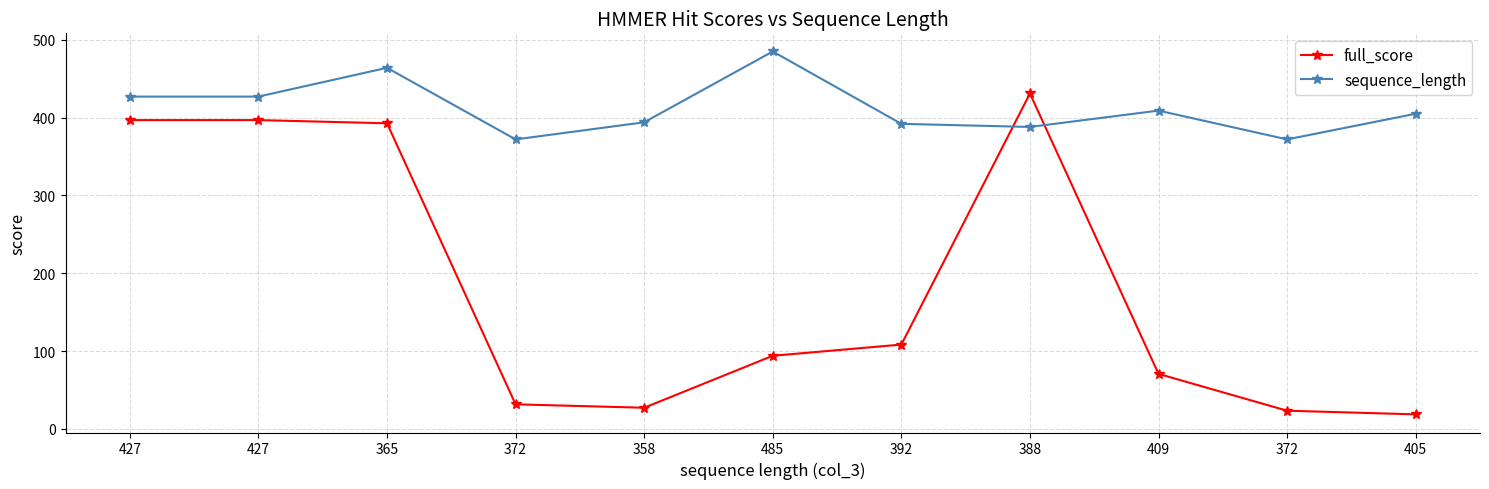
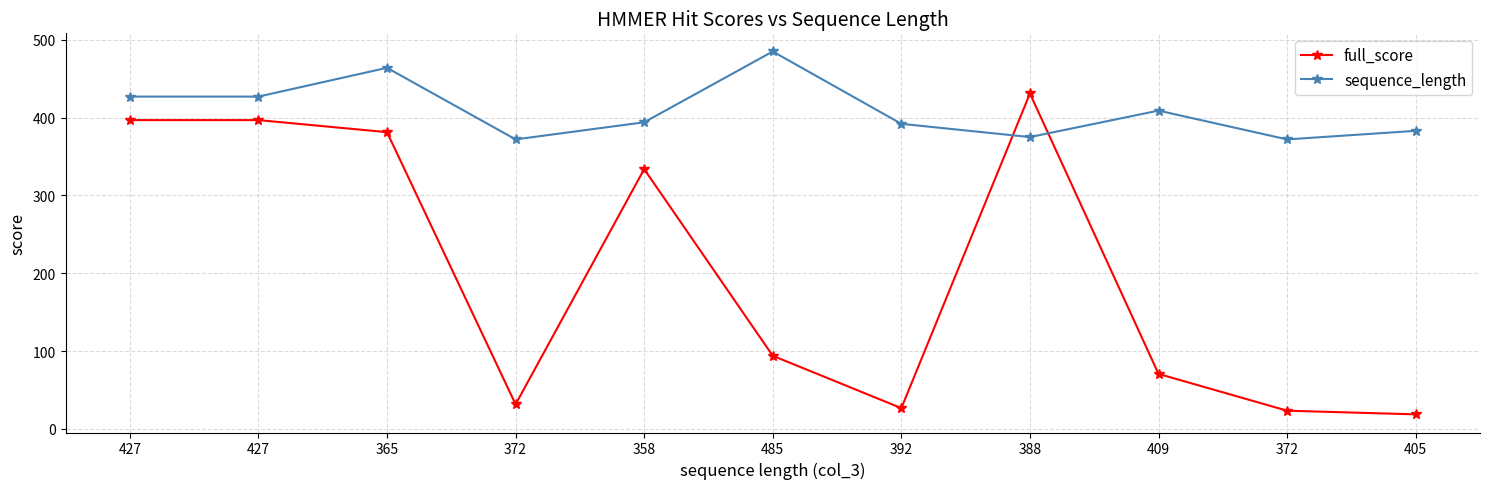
  {
    "full_score": {
-     "365": 390,
-     "358": 30,
+     "365": 380,
+     "358": 330,
      "485": 90,
-     "392": 110,
+     "392": 30,
      "388": 430,
      "409": 70,
      "405": 20
    },
    "sequence_length": {
      "365": 460,
      "358": 390,
      "485": 490,
      "392": 390,
-     "388": 390,
+     "388": 380,
      "409": 410,
-     "405": 410
+     "405": 380
    }
  }
